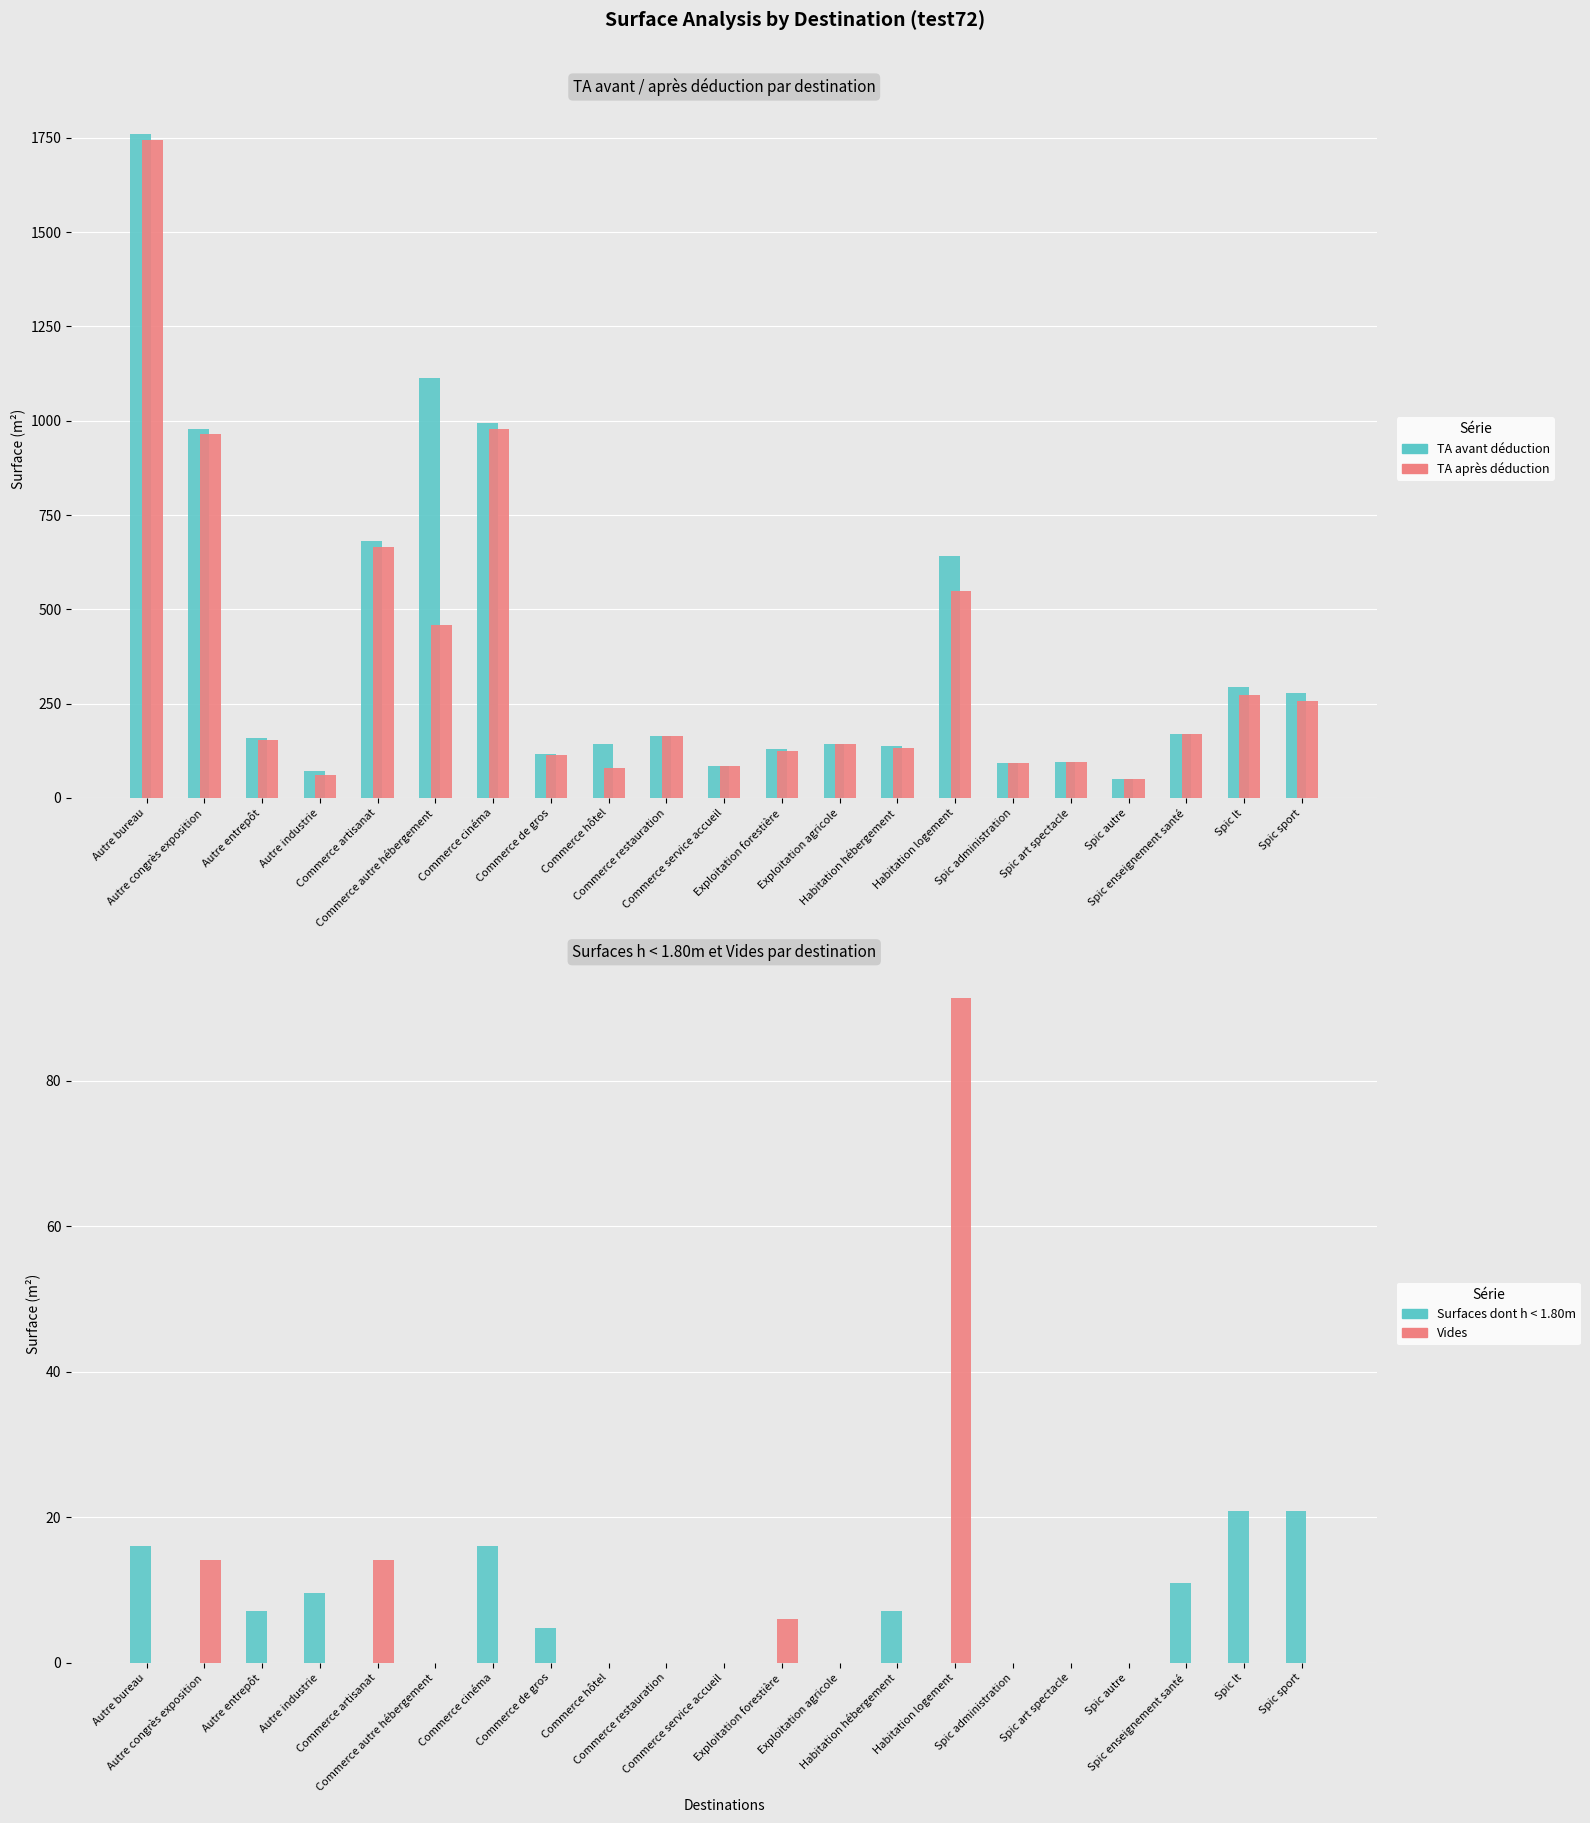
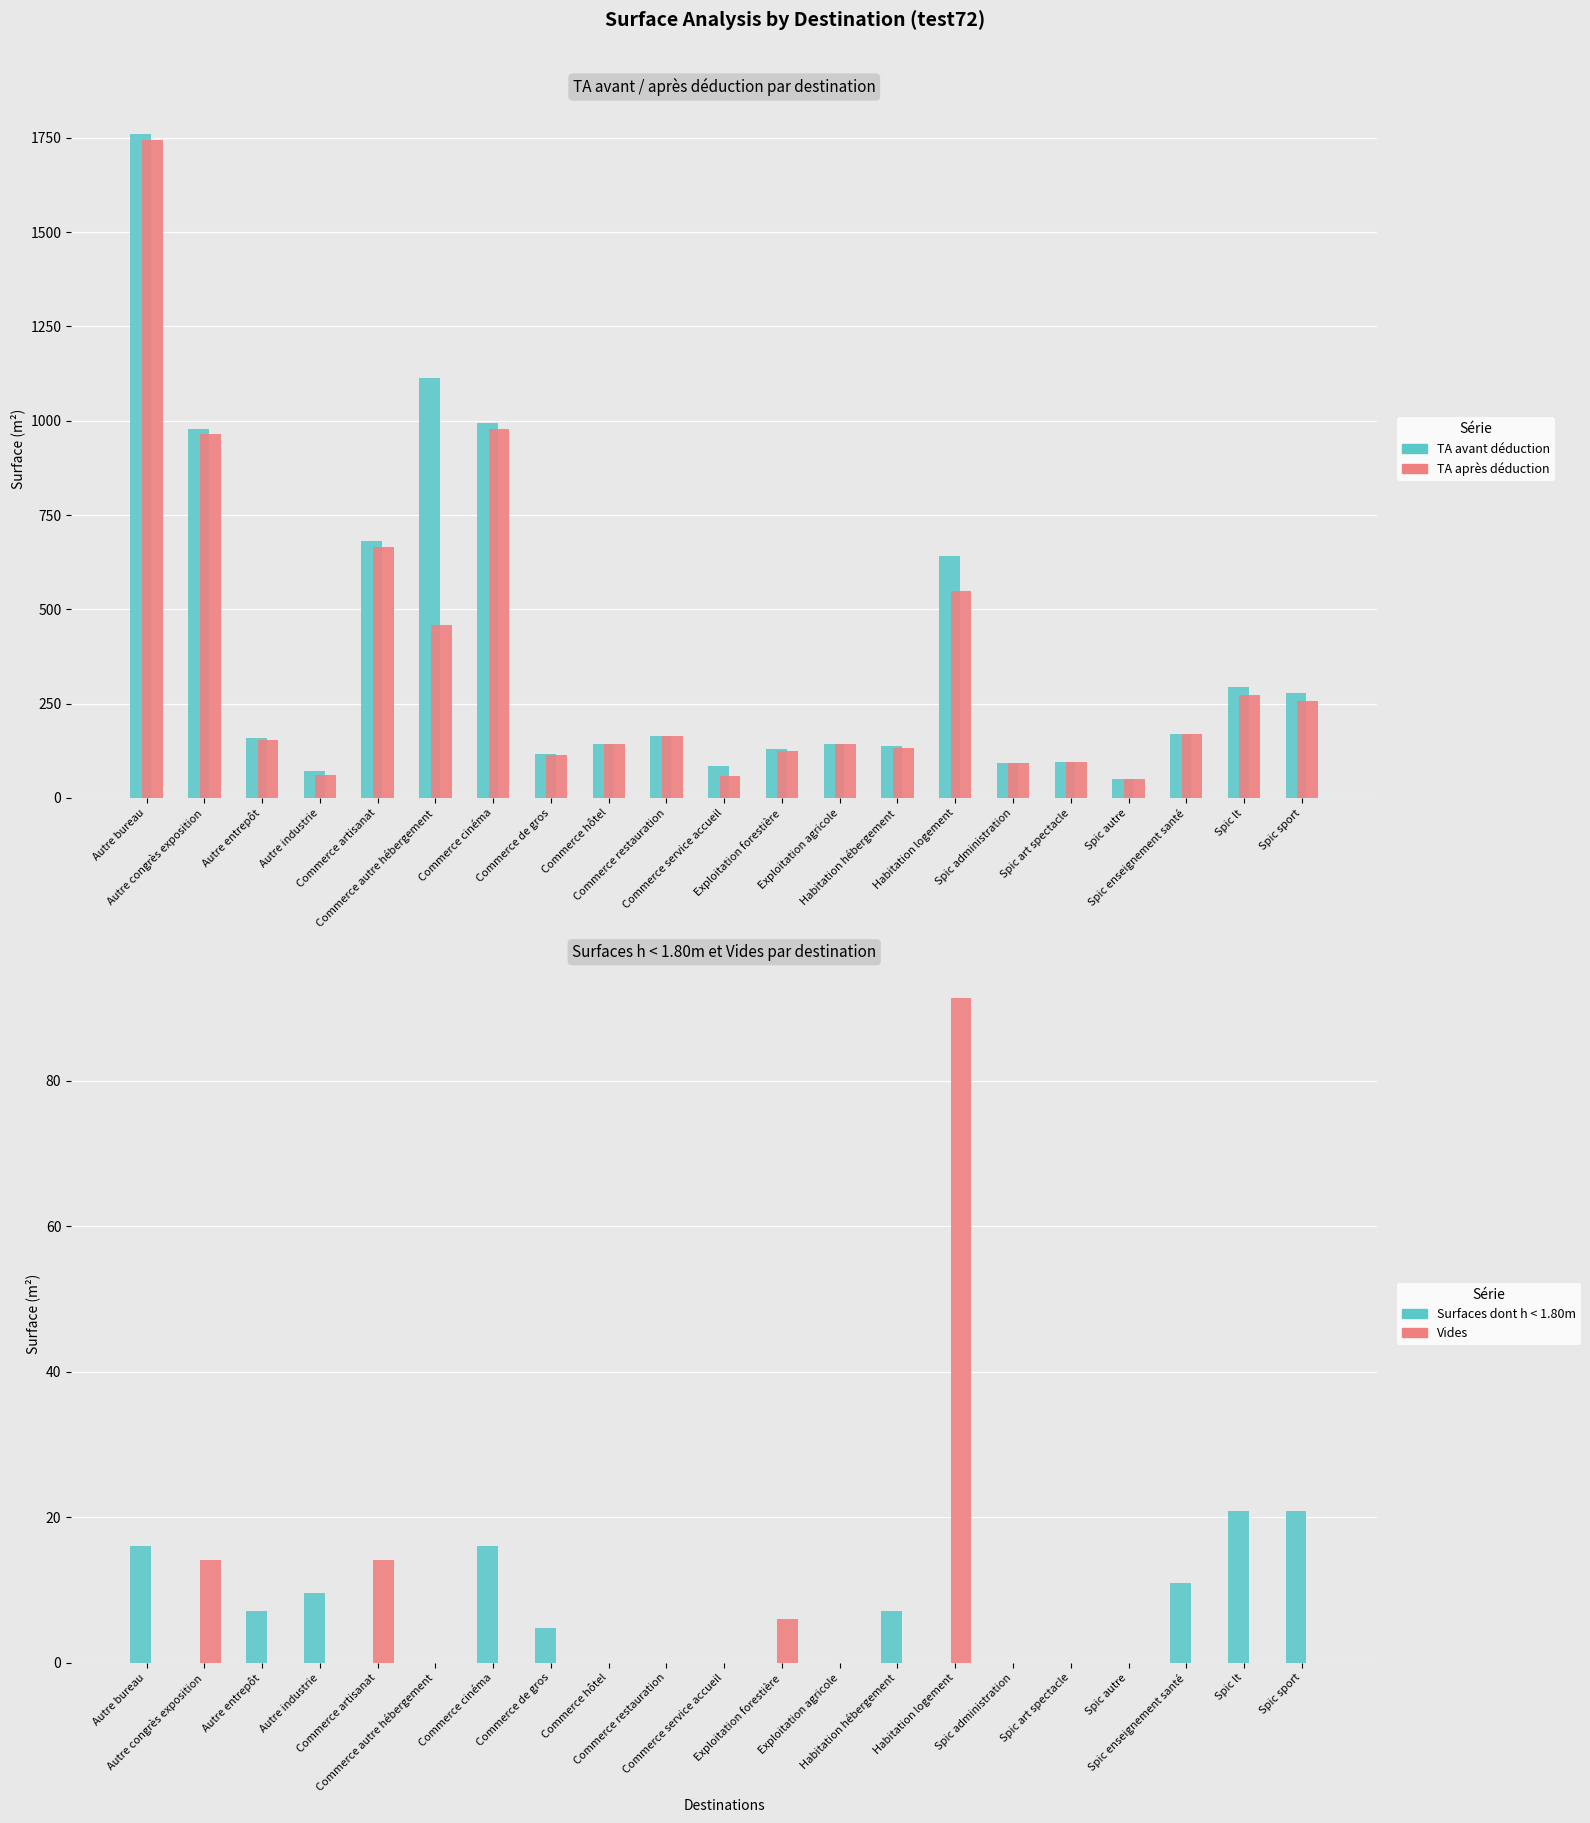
  {
    "TA avant / après déduction par destination": {
      "TA avant déduction": {
        "Autre bureau": 1760,
        "Autre congrès exposition": 980,
        "Autre entrepôt": 160,
        "Autre industrie": 70,
        "Commerce artisanat": 680,
        "Commerce autre hébergement": 1110,
        "Commerce cinéma": 990,
        "Commerce de gros": 120,
        "Commerce hôtel": 140,
        "Commerce restauration": 160,
        "Commerce service accueil": 90,
        "Exploitation forestière": 130,
        "Exploitation agricole": 140,
        "Habitation hébergement": 140,
        "Habitation logement": 640,
        "Spic administration": 90,
        "Spic art spectacle": 100,
        "Spic autre": 50,
        "Spic enseignement santé": 170,
        "Spic lt": 290,
        "Spic sport": 280
      },
      "TA après déduction": {
        "Autre bureau": 1750,
        "Autre congrès exposition": 970,
        "Autre entrepôt": 150,
        "Autre industrie": 60,
        "Commerce artisanat": 670,
        "Commerce autre hébergement": 460,
        "Commerce cinéma": 980,
        "Commerce de gros": 110,
-       "Commerce hôtel": 80,
+       "Commerce hôtel": 140,
        "Commerce restauration": 160,
-       "Commerce service accueil": 90,
+       "Commerce service accueil": 60,
        "Exploitation forestière": 120,
        "Exploitation agricole": 140,
        "Habitation hébergement": 130,
        "Habitation logement": 550,
        "Spic administration": 90,
        "Spic art spectacle": 100,
        "Spic autre": 50,
        "Spic enseignement santé": 170,
        "Spic lt": 270,
        "Spic sport": 260
      }
    },
    "Surfaces h < 1.80m et Vides par destination": {
      "Surfaces dont h < 1.80m": {
        "Autre bureau": 16,
        "Autre congrès exposition": 0,
        "Autre entrepôt": 7,
        "Autre industrie": 10,
        "Commerce artisanat": 0,
        "Commerce autre hébergement": 0,
        "Commerce cinéma": 16,
        "Commerce de gros": 5,
        "Commerce hôtel": 0,
        "Commerce restauration": 0,
        "Commerce service accueil": 0,
        "Exploitation forestière": 0,
        "Exploitation agricole": 0,
        "Habitation hébergement": 7,
        "Habitation logement": 0,
        "Spic administration": 0,
        "Spic art spectacle": 0,
        "Spic autre": 0,
        "Spic enseignement santé": 11,
        "Spic lt": 21,
        "Spic sport": 21
      },
      "Vides": {
        "Autre bureau": 0,
        "Autre congrès exposition": 14,
        "Autre entrepôt": 0,
        "Autre industrie": 0,
        "Commerce artisanat": 14,
        "Commerce autre hébergement": 0,
        "Commerce cinéma": 0,
        "Commerce de gros": 0,
        "Commerce hôtel": 0,
        "Commerce restauration": 0,
        "Commerce service accueil": 0,
        "Exploitation forestière": 6,
        "Exploitation agricole": 0,
        "Habitation hébergement": 0,
        "Habitation logement": 91,
        "Spic administration": 0,
        "Spic art spectacle": 0,
        "Spic autre": 0,
        "Spic enseignement santé": 0,
        "Spic lt": 0,
        "Spic sport": 0
      }
    }
  }
